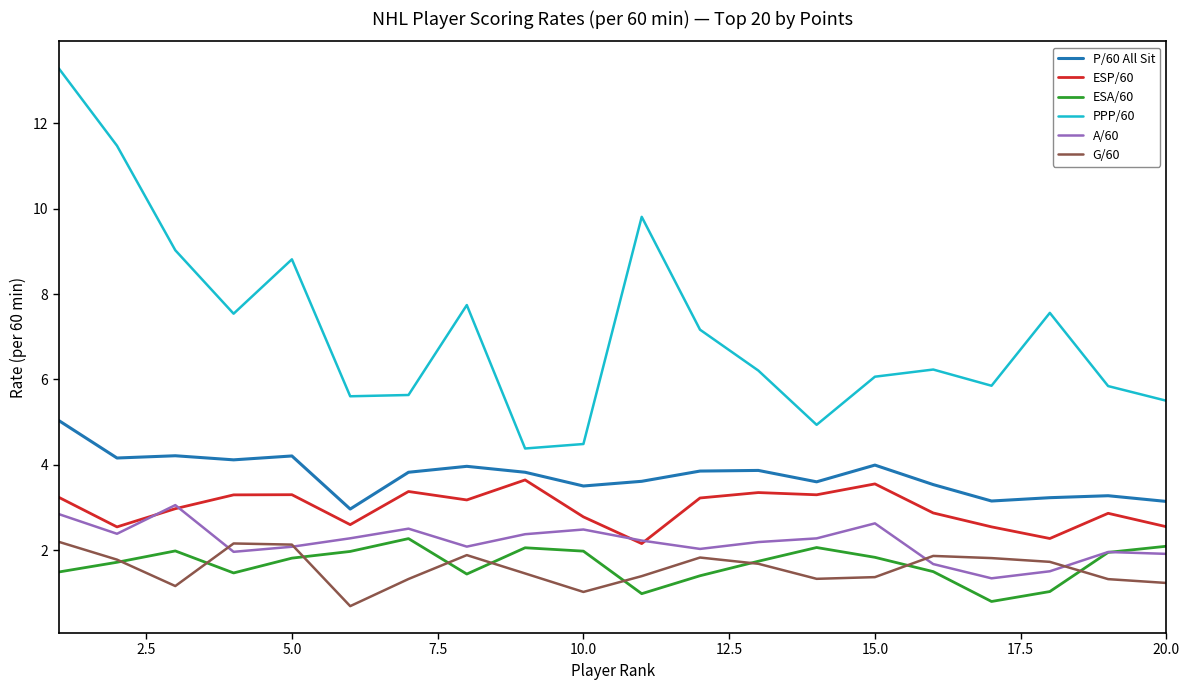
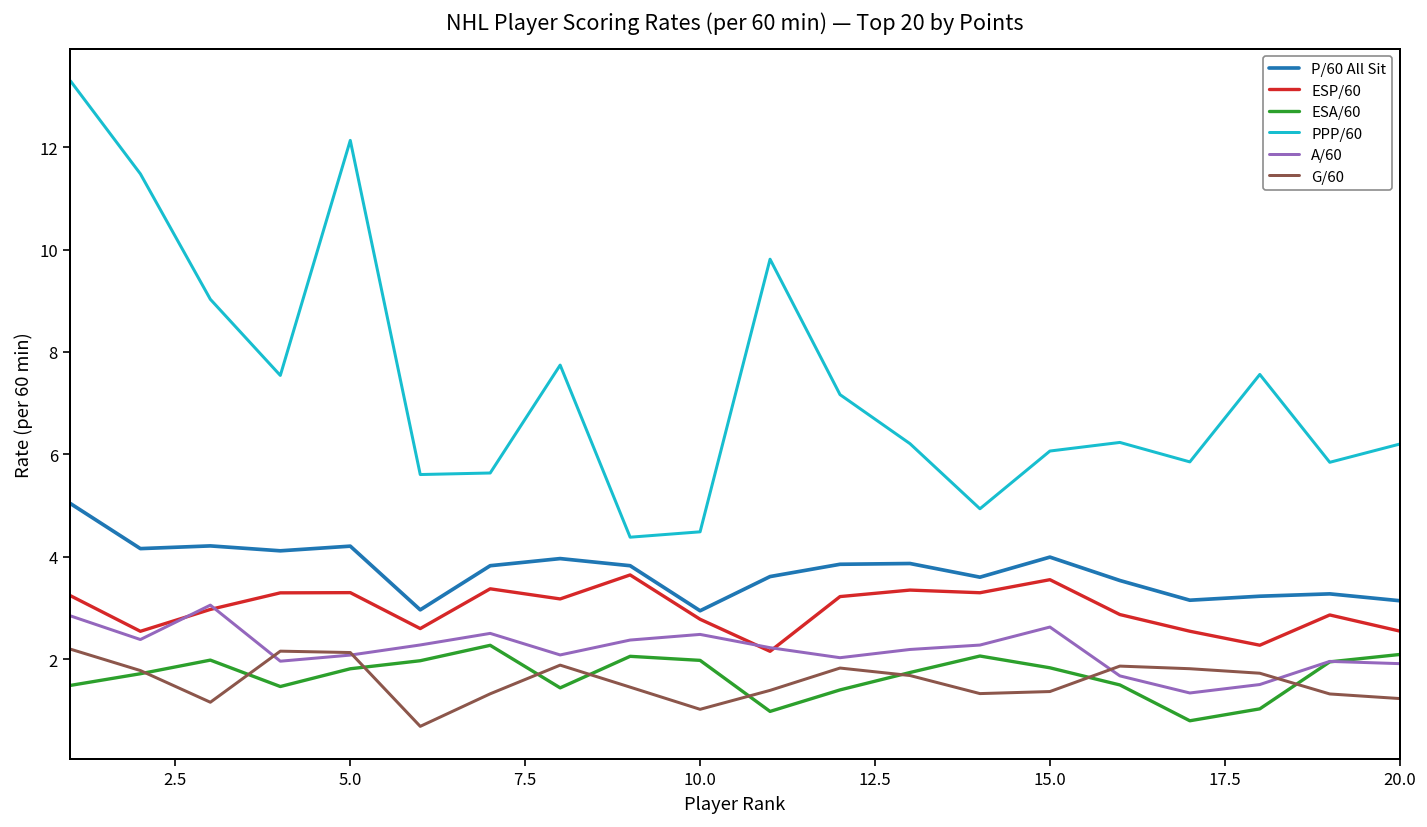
  {
    "P/60 All Sit": {
      "5.0": 4.2,
-     "10.0": 3.5,
+     "10.0": 2.9,
      "15.0": 4.0,
      "20.0": 3.1
    },
    "ESP/60": {
      "5.0": 3.3,
      "10.0": 2.8,
      "15.0": 3.6,
      "20.0": 2.5
    },
    "ESA/60": {
      "5.0": 1.8,
      "10.0": 2.0,
      "15.0": 1.8,
      "20.0": 2.1
    },
    "PPP/60": {
-     "5.0": 8.8,
+     "5.0": 12.1,
      "10.0": 4.5,
      "15.0": 6.1,
-     "20.0": 5.5
+     "20.0": 6.2
    },
    "A/60": {
      "10.0": 2.5,
      "15.0": 2.6,
      "20.0": 1.9
    },
    "G/60": {
      "10.0": 1.0,
      "15.0": 1.4,
      "20.0": 1.2
    }
  }
